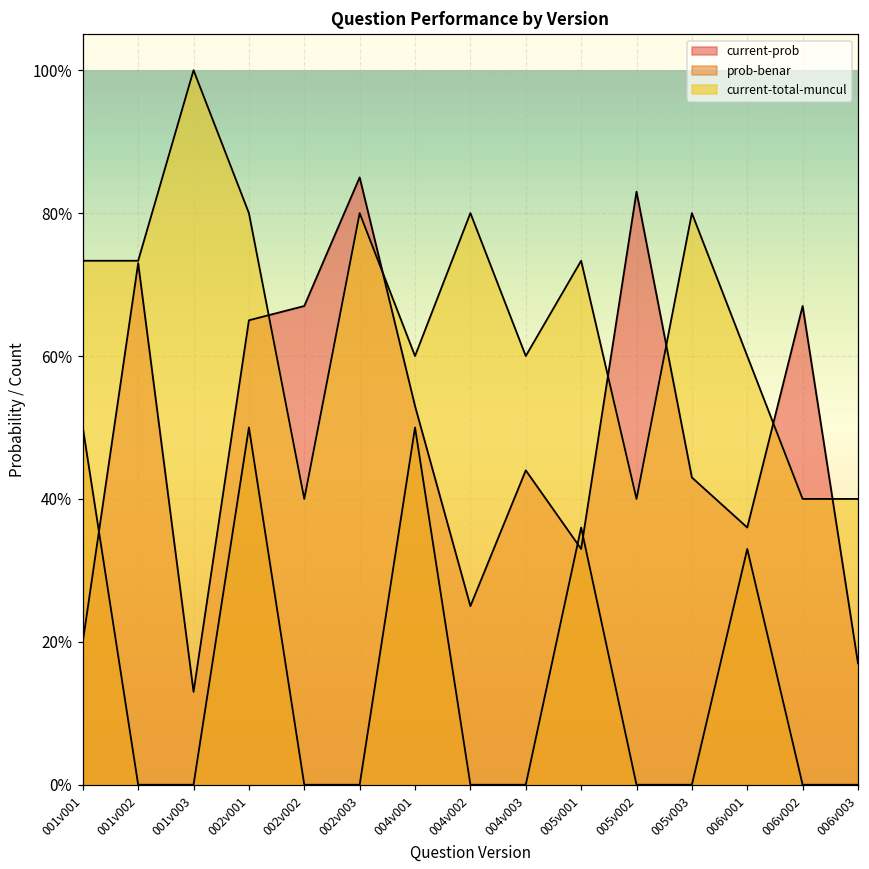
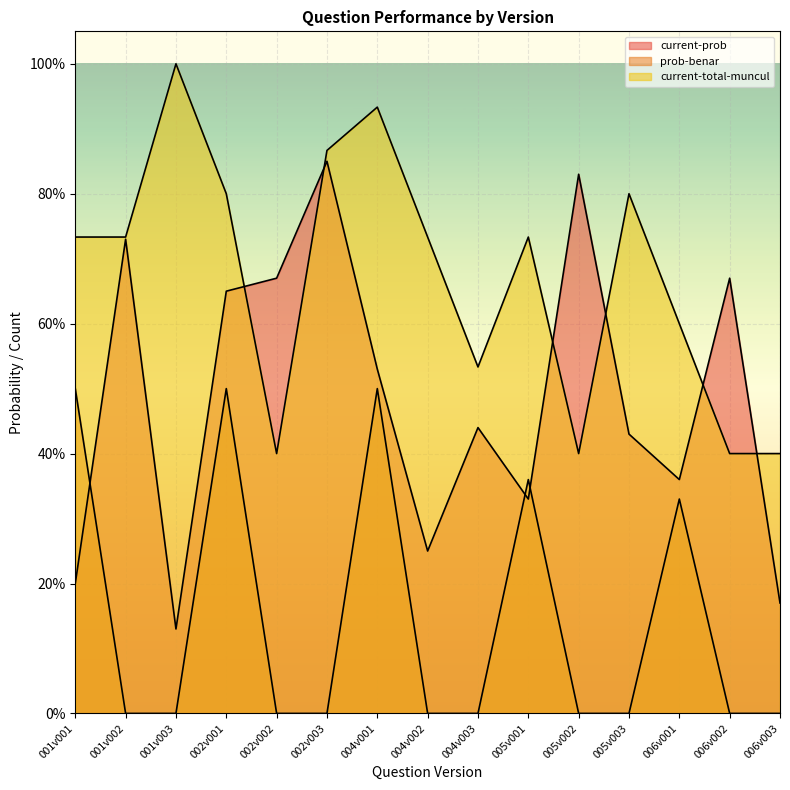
  {
    "current-total-muncul": {
      "001v001": "73%",
      "001v003": "100%",
      "002v001": "80%",
      "002v002": "40%",
-     "002v003": "80%",
-     "004v001": "60%",
-     "004v002": "80%",
-     "004v003": "60%",
+     "002v003": "87%",
+     "004v001": "93%",
+     "004v002": "73%",
+     "004v003": "53%",
      "005v001": "73%",
      "005v002": "40%",
      "005v003": "80%",
      "006v001": "60%",
      "006v002": "40%",
      "006v003": "40%"
    }
  }
